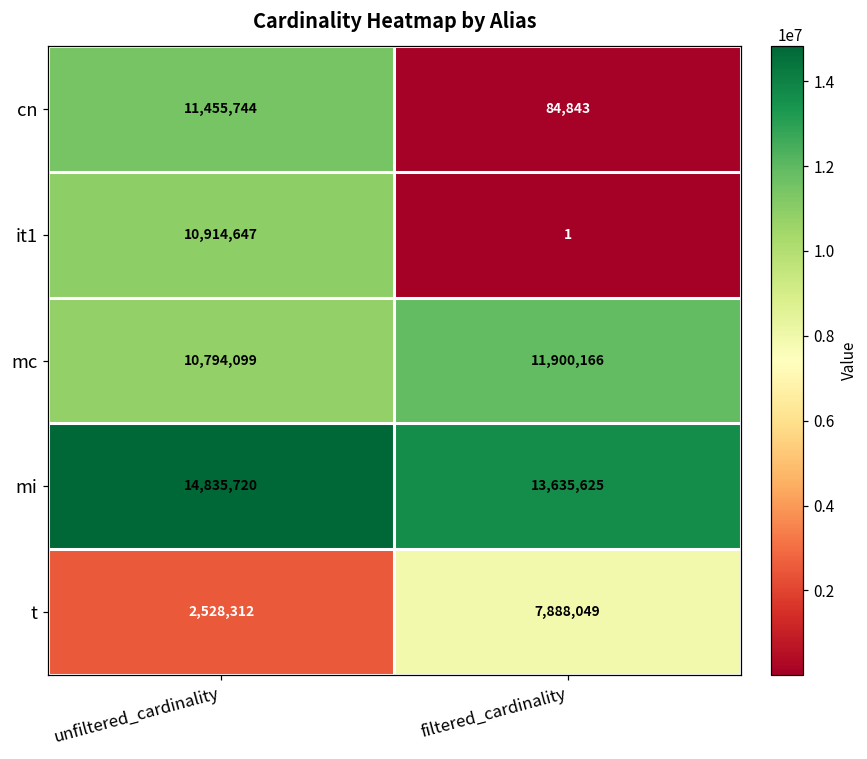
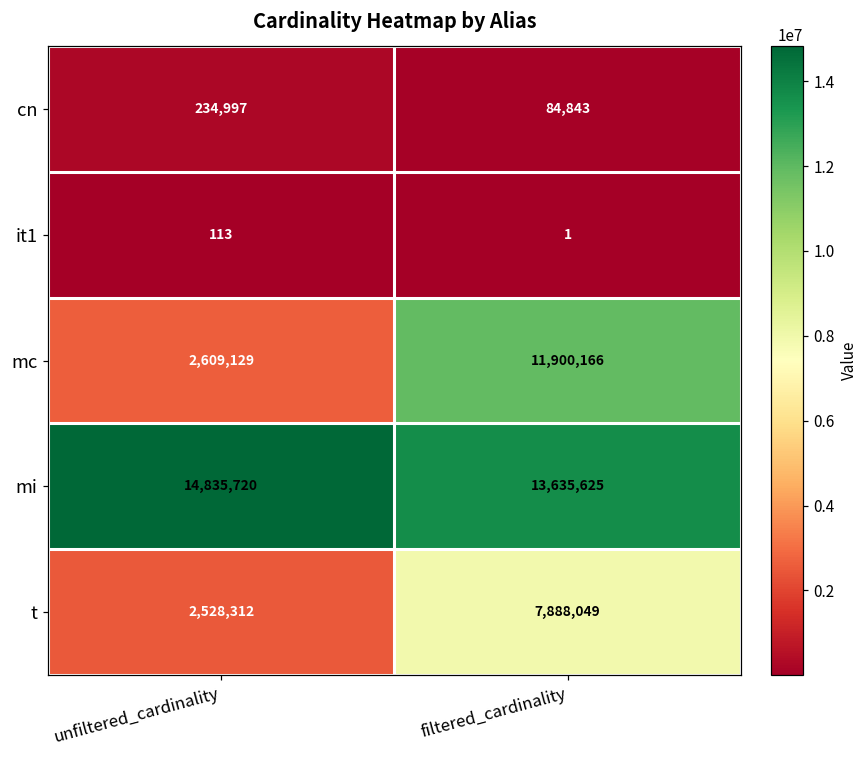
  {
    "cn": {
-     "unfiltered_cardinality": "11,455,744",
+     "unfiltered_cardinality": "234,997",
      "filtered_cardinality": "84,843"
    },
    "it1": {
-     "unfiltered_cardinality": "10,914,647",
+     "unfiltered_cardinality": "113",
      "filtered_cardinality": "1"
    },
    "mc": {
-     "unfiltered_cardinality": "10,794,099",
+     "unfiltered_cardinality": "2,609,129",
      "filtered_cardinality": "11,900,166"
    },
    "mi": {
      "unfiltered_cardinality": "14,835,720",
      "filtered_cardinality": "13,635,625"
    },
    "t": {
      "unfiltered_cardinality": "2,528,312",
      "filtered_cardinality": "7,888,049"
    }
  }
